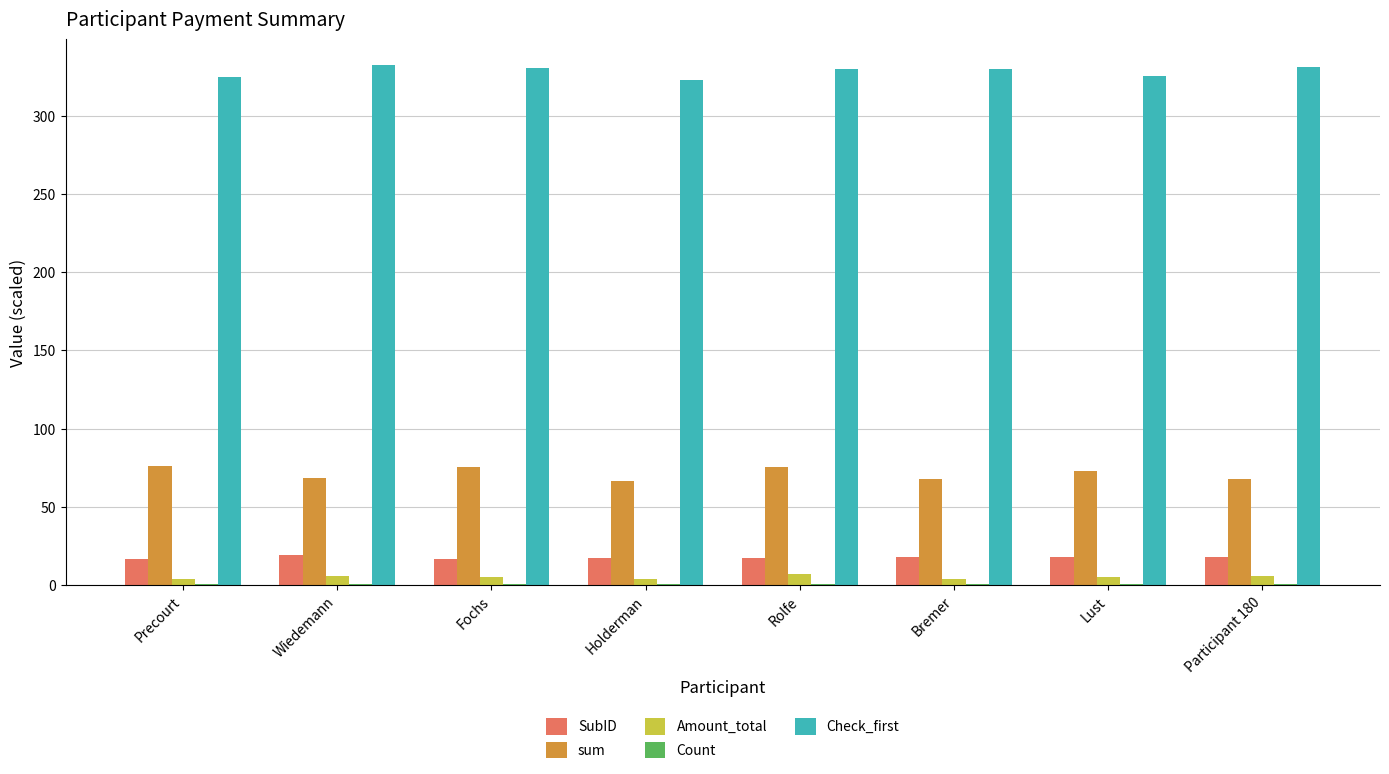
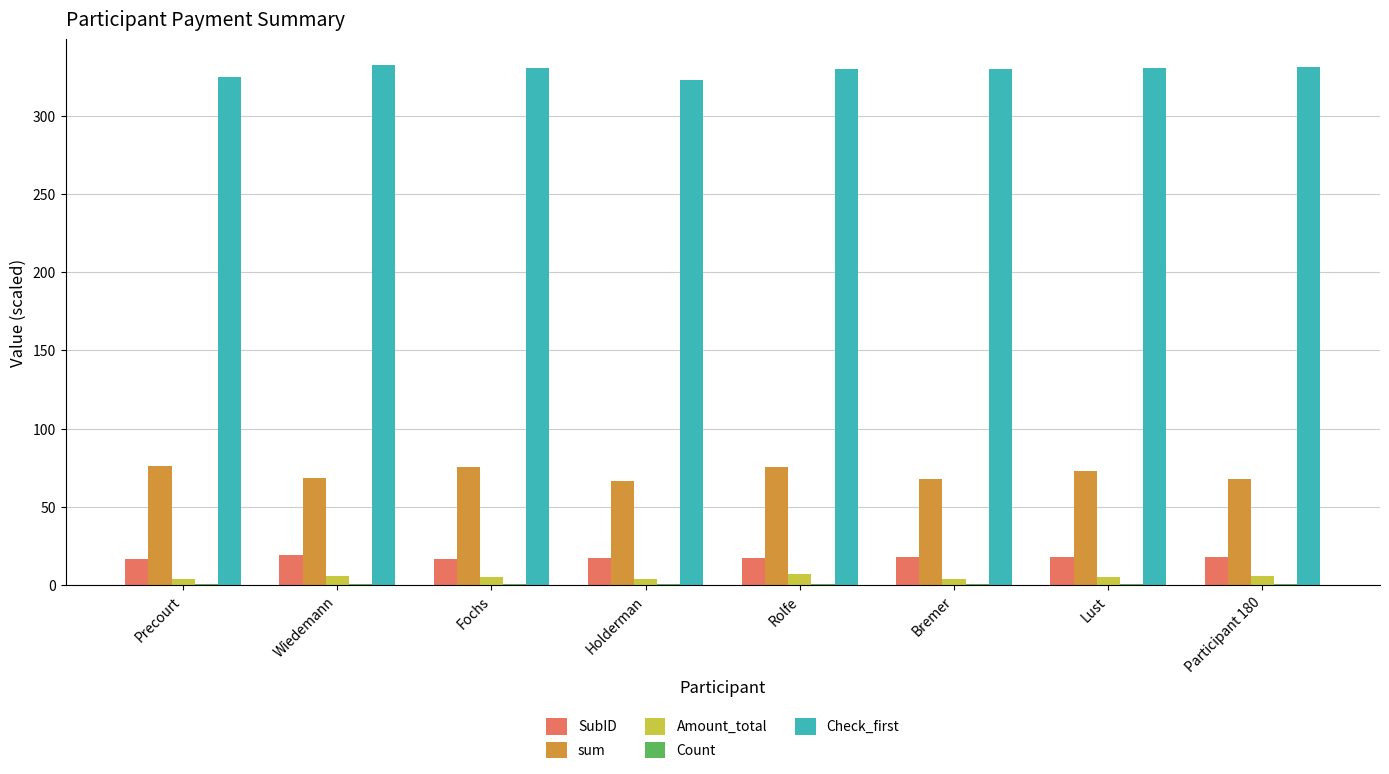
  {
    "Check_first": {
      "Precourt": 325,
      "Wiedemann": 332,
      "Fochs": 331,
      "Holderman": 323,
      "Rolfe": 330,
      "Bremer": 330,
-     "Lust": 325,
+     "Lust": 331,
      "Participant 180": 331
    }
  }
